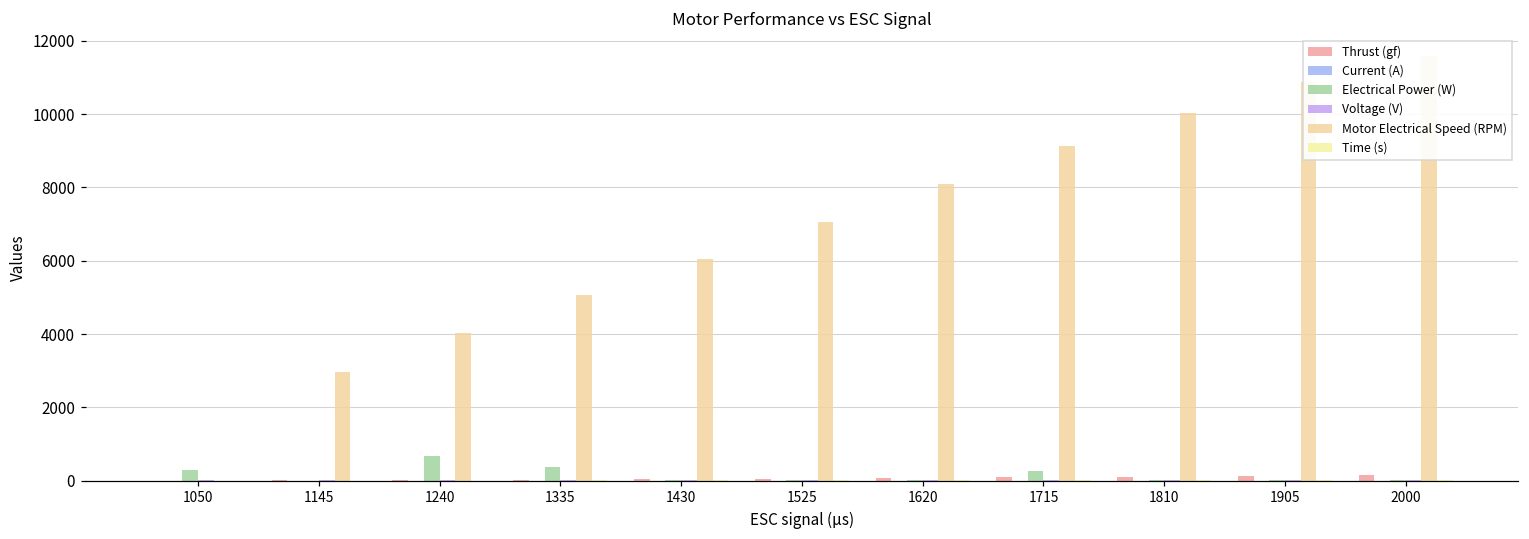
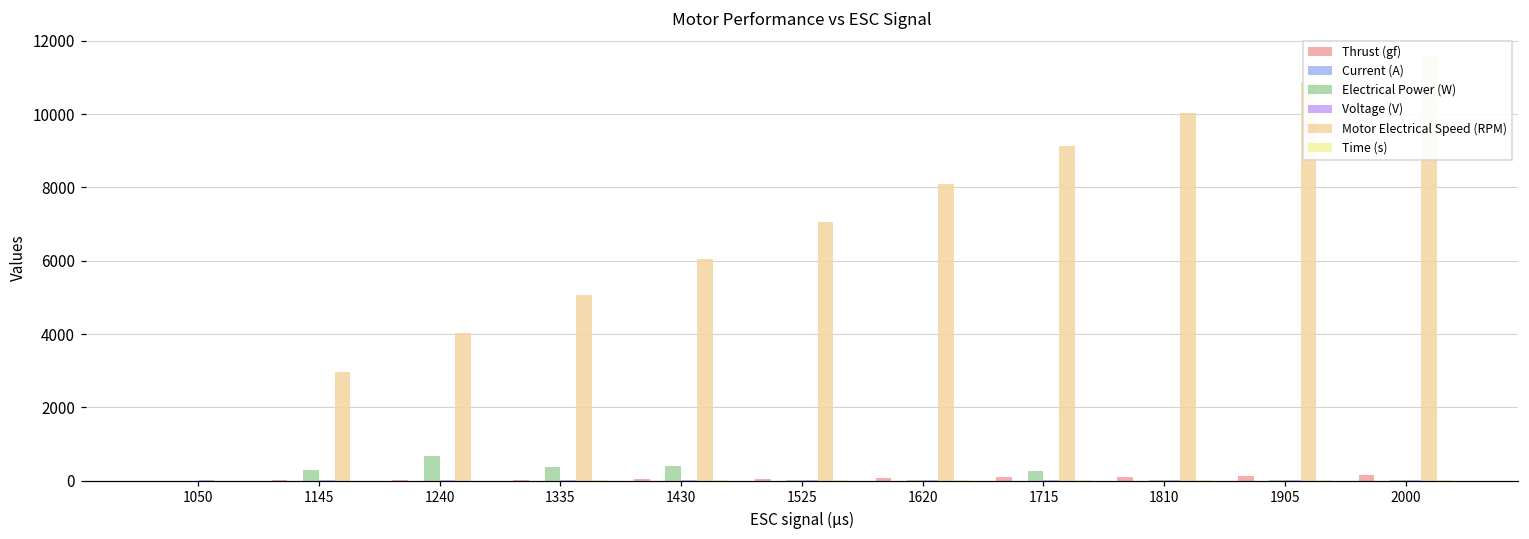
  {
    "Electrical Power (W)": {
-     "1050": 300,
-     "1145": 0,
+     "1050": 0,
+     "1145": 300,
      "1240": 700,
      "1335": 400,
-     "1430": 0,
+     "1430": 400,
      "1715": 300
    }
  }
